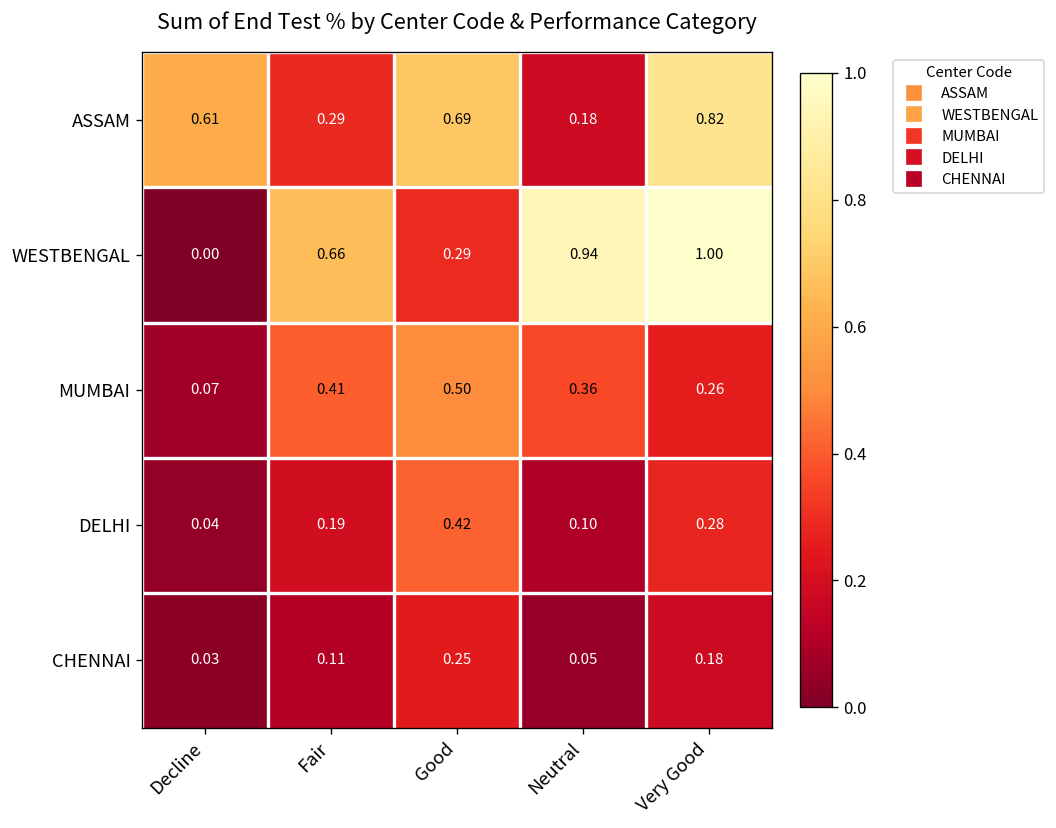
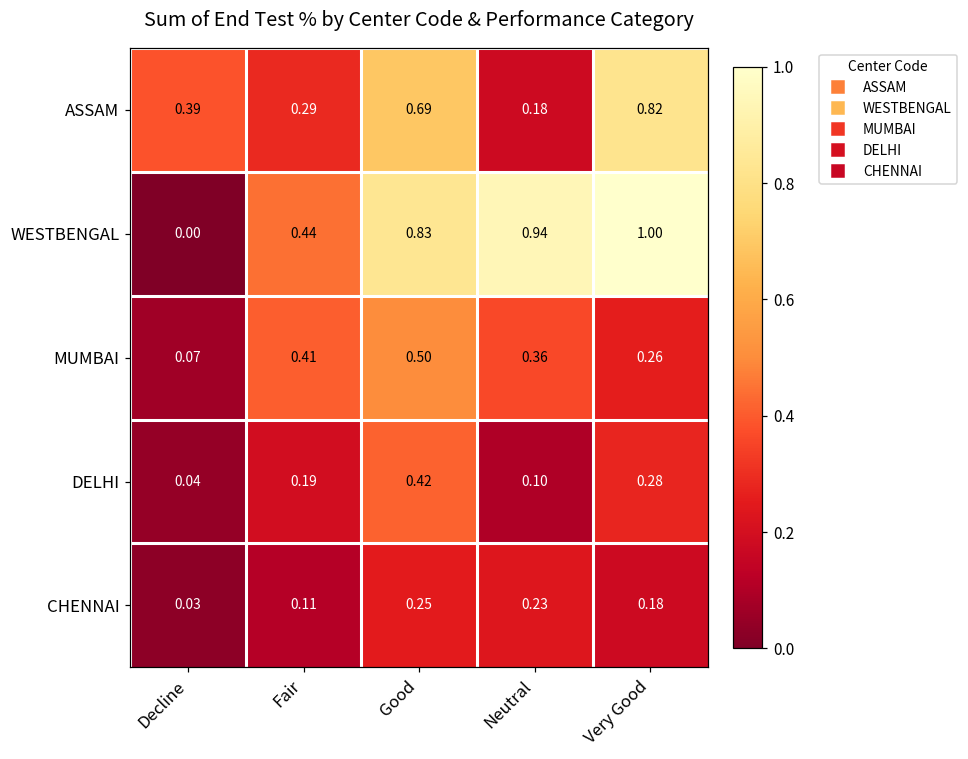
  {
    "ASSAM": {
-     "Decline": 0.61,
+     "Decline": 0.39,
      "Fair": 0.29,
      "Good": 0.69,
      "Neutral": 0.18,
      "Very Good": 0.82
    },
    "WESTBENGAL": {
      "Decline": 0.00,
-     "Fair": 0.66,
-     "Good": 0.29,
+     "Fair": 0.44,
+     "Good": 0.83,
      "Neutral": 0.94,
      "Very Good": 1.00
    },
    "MUMBAI": {
      "Decline": 0.07,
      "Fair": 0.41,
      "Good": 0.50,
      "Neutral": 0.36,
      "Very Good": 0.26
    },
    "DELHI": {
      "Decline": 0.04,
      "Fair": 0.19,
      "Good": 0.42,
      "Neutral": 0.10,
      "Very Good": 0.28
    },
    "CHENNAI": {
      "Decline": 0.03,
      "Fair": 0.11,
      "Good": 0.25,
-     "Neutral": 0.05,
+     "Neutral": 0.23,
      "Very Good": 0.18
    }
  }
